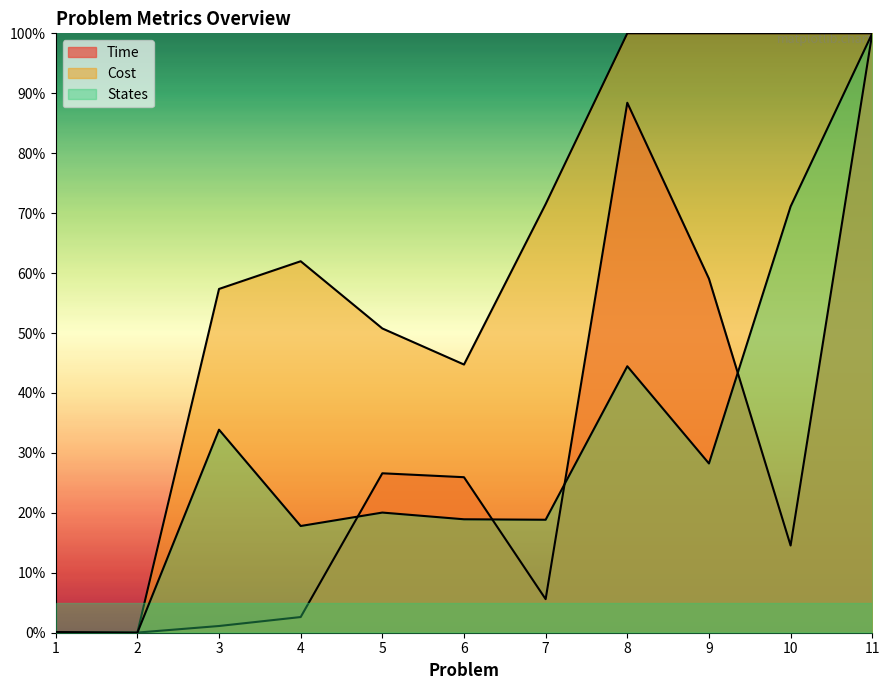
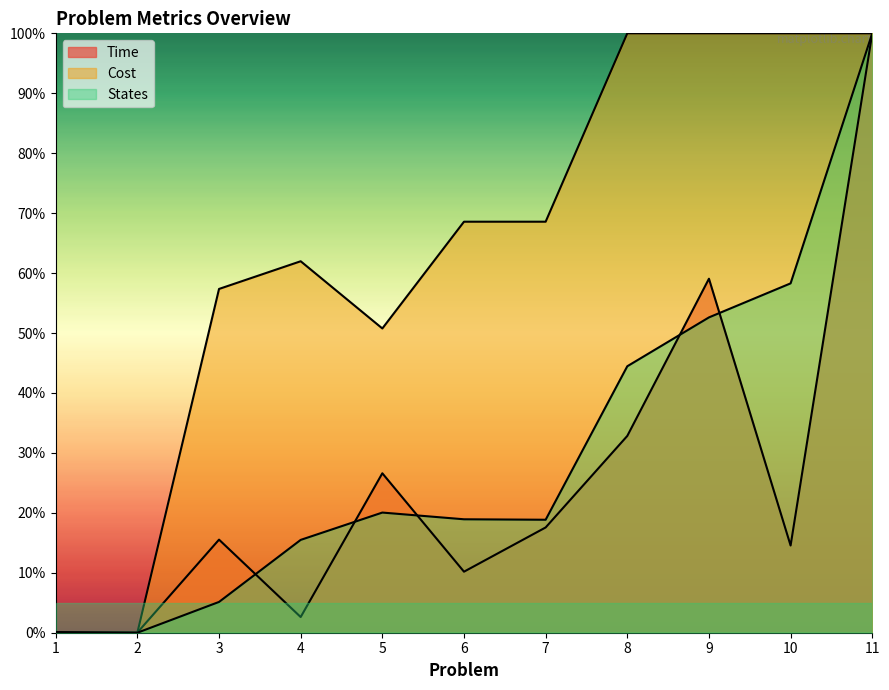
  {
    "Time": {
-     "3": "1%",
+     "3": "16%",
      "4": "3%",
      "5": "27%",
-     "6": "26%",
-     "7": "6%",
-     "8": "88%",
+     "6": "10%",
+     "7": "18%",
+     "8": "33%",
      "9": "59%",
      "10": "15%"
    },
    "Cost": {
      "3": "57%",
      "4": "62%",
      "5": "51%",
-     "6": "45%",
-     "7": "72%",
+     "6": "69%",
+     "7": "69%",
      "8": "100%",
      "9": "100%",
      "10": "100%"
    },
    "States": {
-     "3": "34%",
-     "4": "18%",
+     "3": "5%",
+     "4": "15%",
      "5": "20%",
      "6": "19%",
      "7": "19%",
      "8": "44%",
-     "9": "28%",
-     "10": "71%"
+     "9": "53%",
+     "10": "58%"
    }
  }
